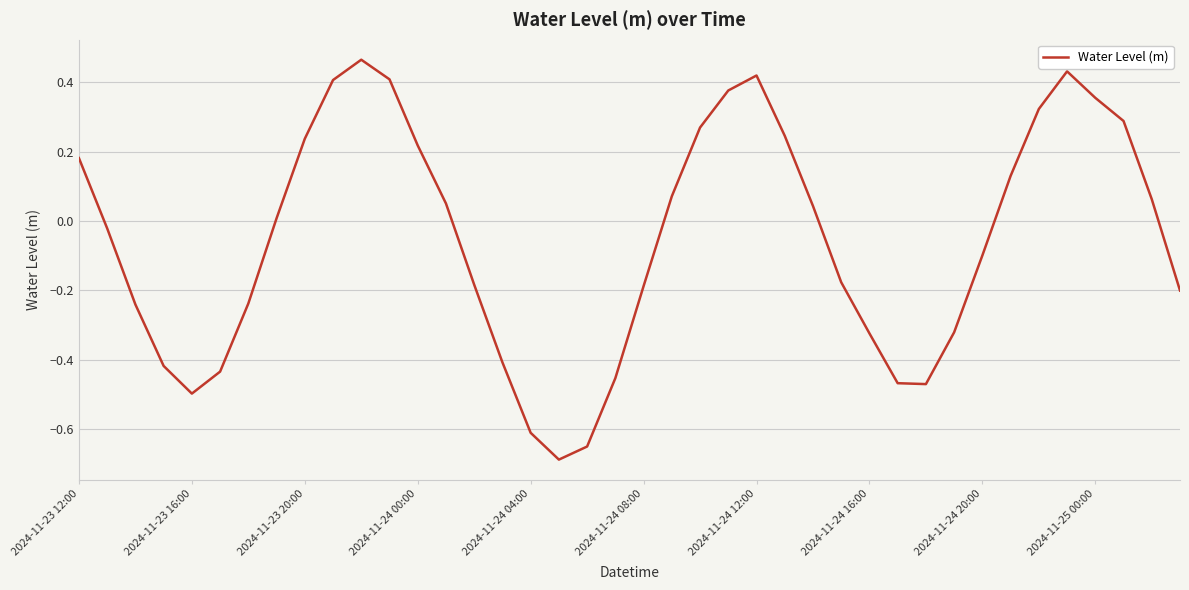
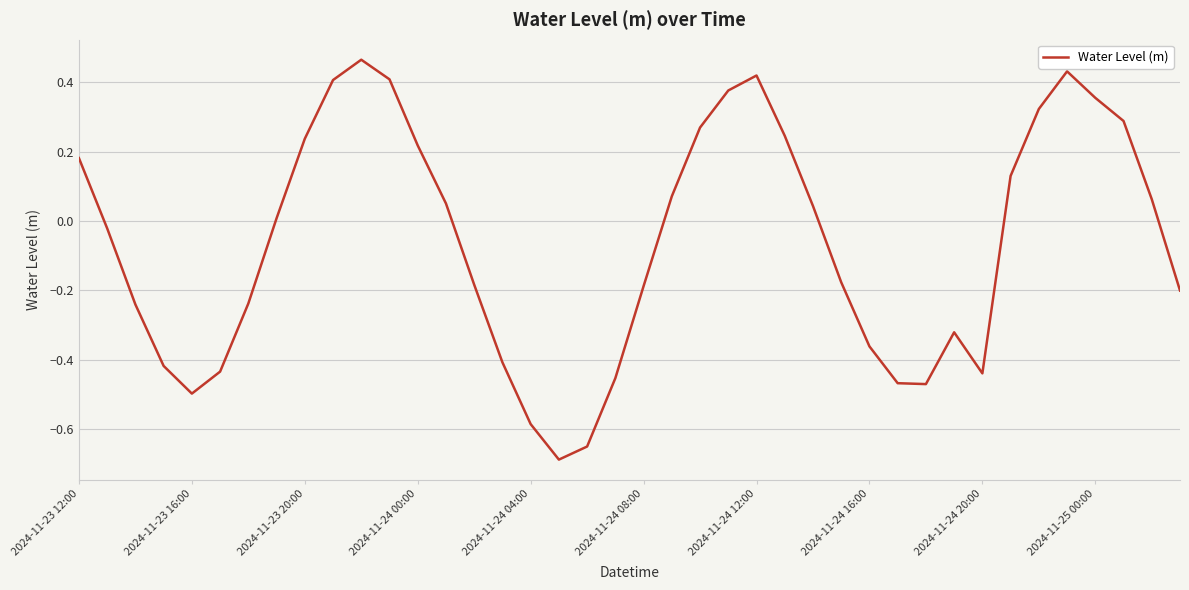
  {
    "2024-11-23 12:00": 0.18,
    "2024-11-23 16:00": -0.50,
    "2024-11-23 20:00": 0.24,
    "2024-11-24 00:00": 0.22,
-   "2024-11-24 04:00": -0.61,
+   "2024-11-24 04:00": -0.59,
    "2024-11-24 08:00": -0.19,
    "2024-11-24 12:00": 0.42,
-   "2024-11-24 16:00": -0.32,
-   "2024-11-24 20:00": -0.10,
+   "2024-11-24 16:00": -0.36,
+   "2024-11-24 20:00": -0.44,
    "2024-11-25 00:00": 0.35
  }
